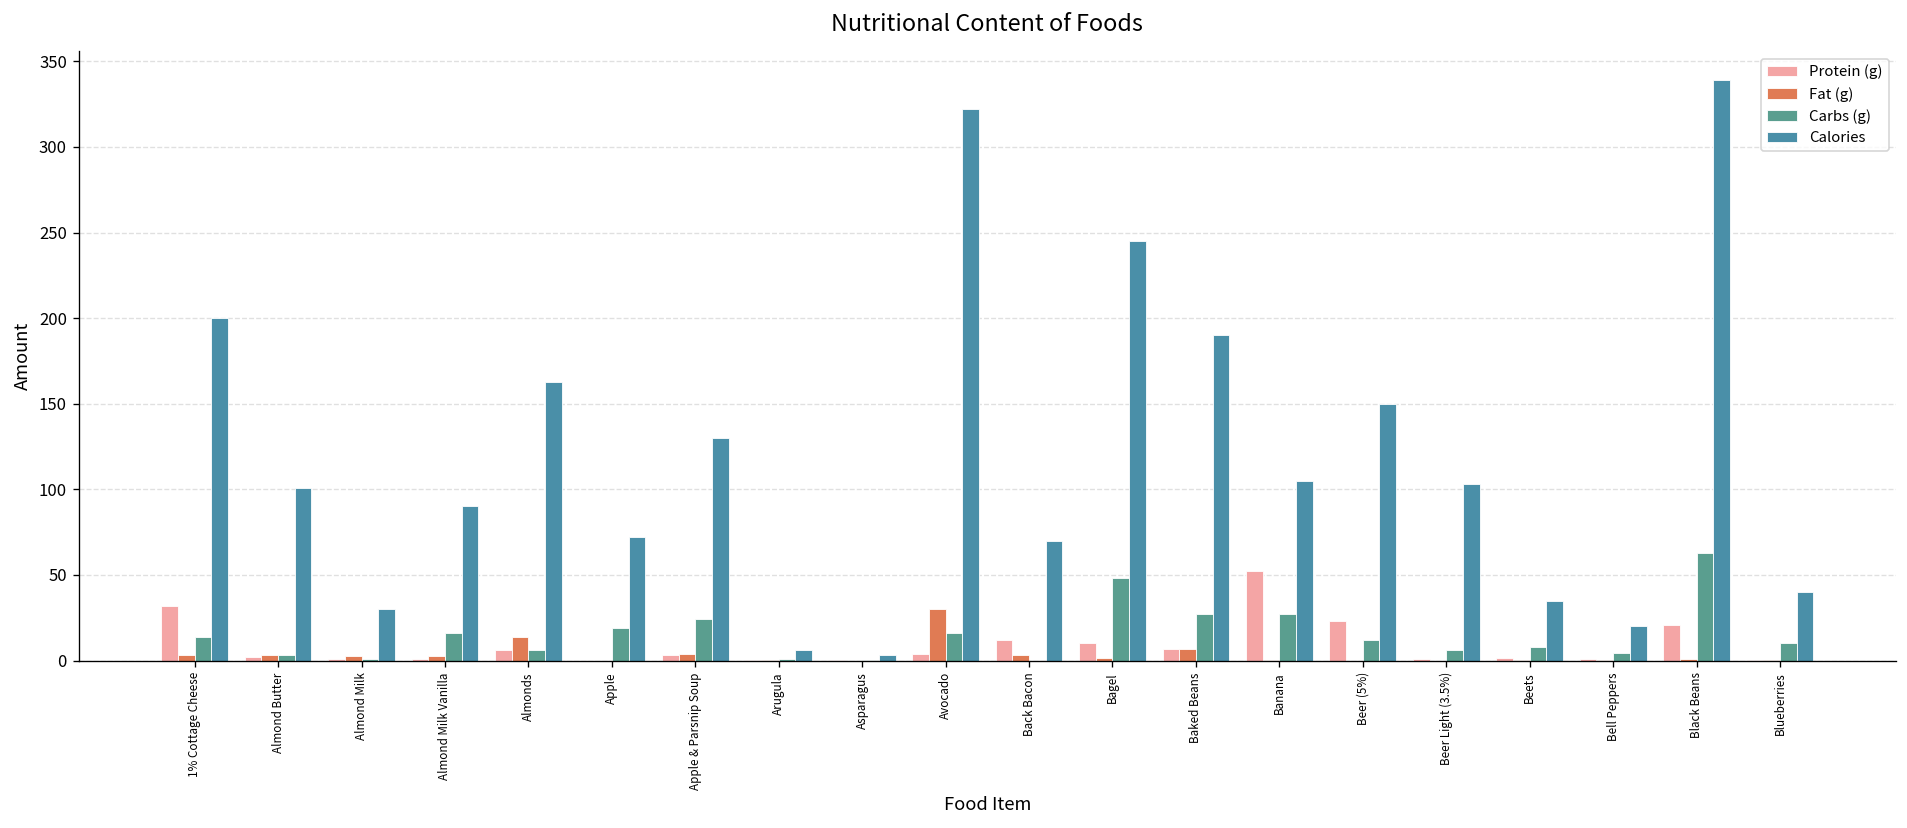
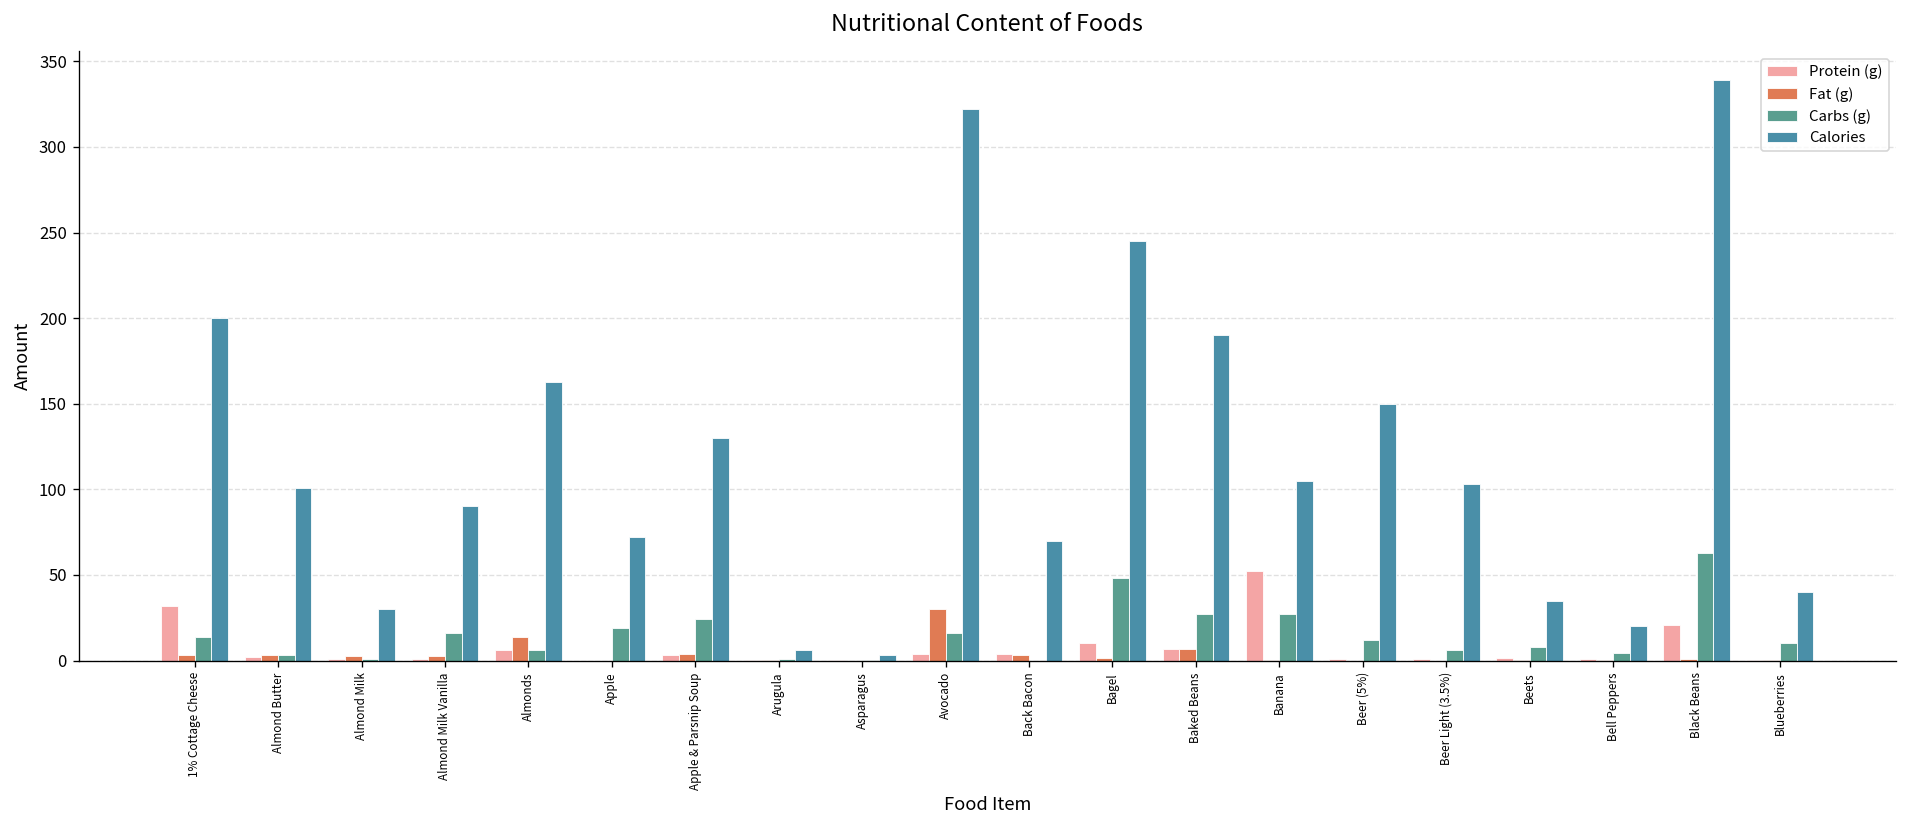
  {
    "Protein (g)": {
      "1% Cottage Cheese": 32,
      "Almond Butter": 2,
      "Almonds": 6,
      "Apple": 0,
      "Apple & Parsnip Soup": 3,
      "Avocado": 4,
-     "Back Bacon": 12,
+     "Back Bacon": 4,
      "Bagel": 10,
      "Baked Beans": 7,
      "Banana": 52,
-     "Beer (5%)": 23,
+     "Beer (5%)": 1,
      "Black Beans": 21
    },
    "Fat (g)": {
      "1% Cottage Cheese": 3,
      "Almond Butter": 3,
      "Almond Milk": 3,
      "Almond Milk Vanilla": 3,
      "Almonds": 14,
      "Apple": 0,
      "Apple & Parsnip Soup": 4,
      "Asparagus": 0,
      "Avocado": 30,
      "Back Bacon": 3,
      "Baked Beans": 7,
      "Beer (5%)": 0,
      "Beer Light (3.5%)": 0
    }
  }
